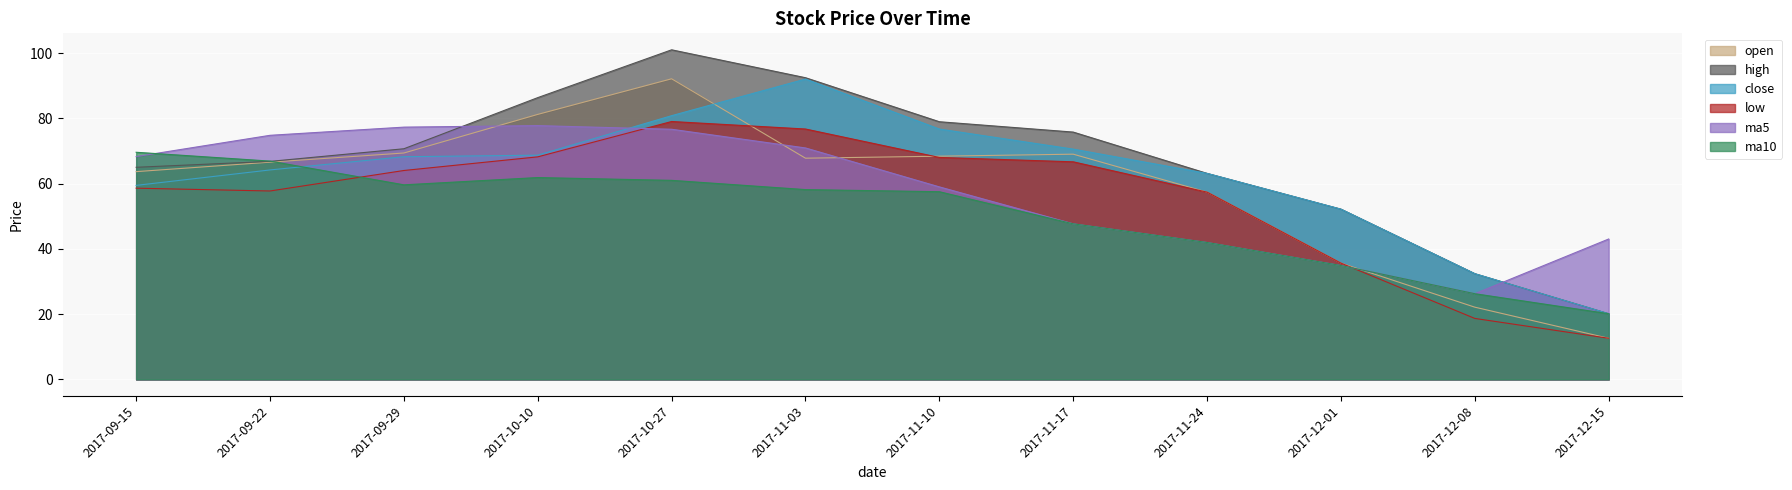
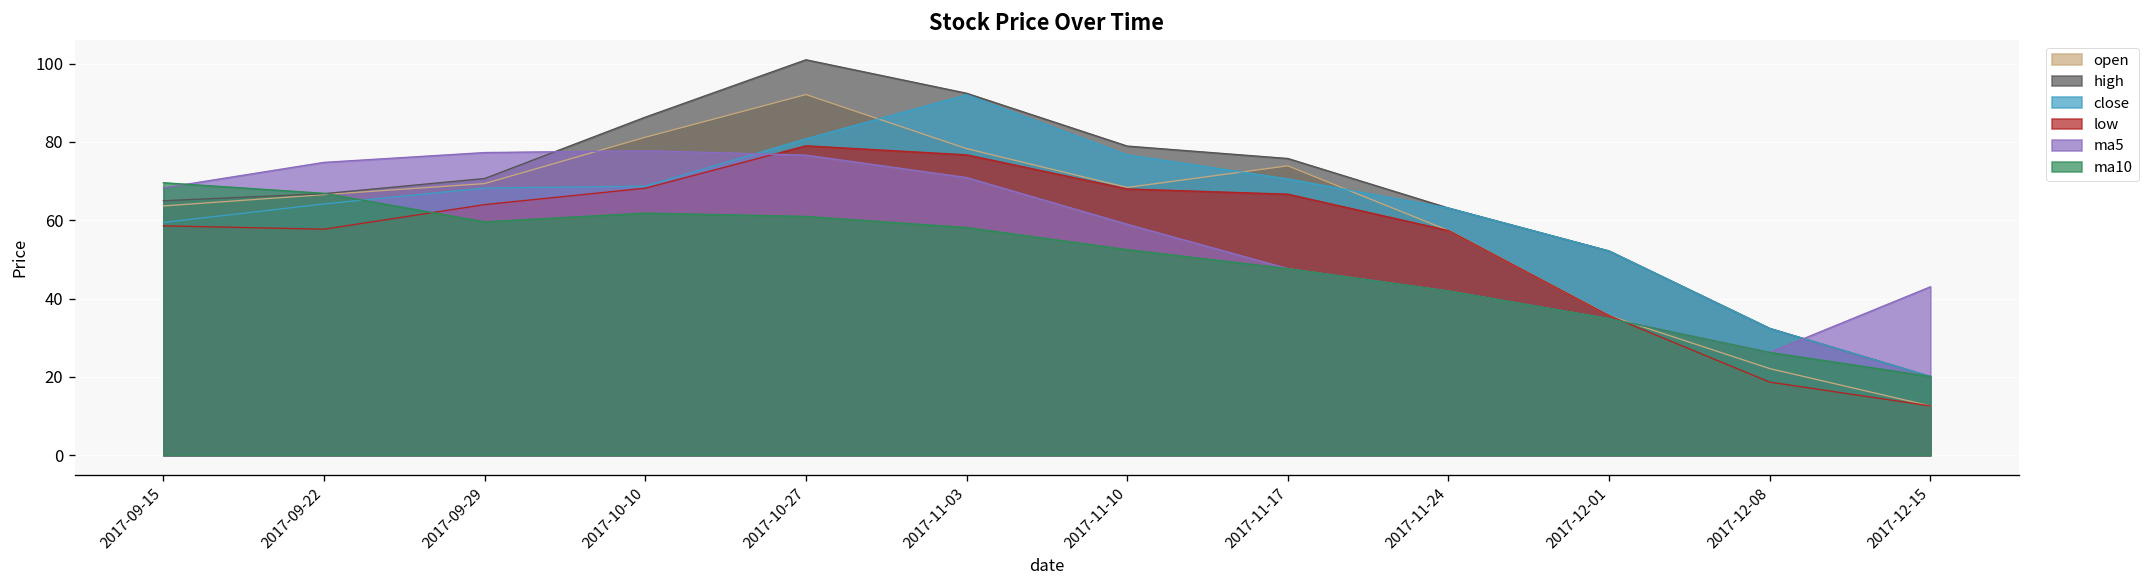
  {
    "open": {
      "2017-09-15": 64,
      "2017-09-29": 69,
      "2017-10-10": 81,
      "2017-10-27": 92,
-     "2017-11-03": 68,
-     "2017-11-17": 69,
+     "2017-11-03": 78,
+     "2017-11-17": 74,
      "2017-12-08": 22
    },
    "high": {
      "2017-09-15": 65,
      "2017-09-29": 71,
      "2017-10-10": 86,
      "2017-10-27": 101,
      "2017-11-10": 79,
      "2017-11-17": 76
    },
    "close": {
      "2017-09-15": 59,
      "2017-09-22": 64,
      "2017-09-29": 68,
      "2017-10-27": 81,
      "2017-11-10": 77,
      "2017-11-17": 71
    },
    "low": {
      "2017-09-15": 59,
      "2017-09-22": 58,
      "2017-09-29": 64,
      "2017-10-27": 79,
      "2017-11-03": 77,
      "2017-11-17": 67,
      "2017-12-08": 19
    },
    "ma5": {
      "2017-09-15": 68,
      "2017-09-22": 75,
      "2017-09-29": 77,
      "2017-10-10": 78,
      "2017-10-27": 77,
      "2017-11-03": 71,
      "2017-11-10": 59,
      "2017-12-15": 43
    },
    "ma10": {
      "2017-09-15": 70,
      "2017-09-29": 60,
      "2017-10-10": 62,
      "2017-10-27": 61,
      "2017-11-03": 58,
-     "2017-11-10": 58
+     "2017-11-10": 53
    }
  }
